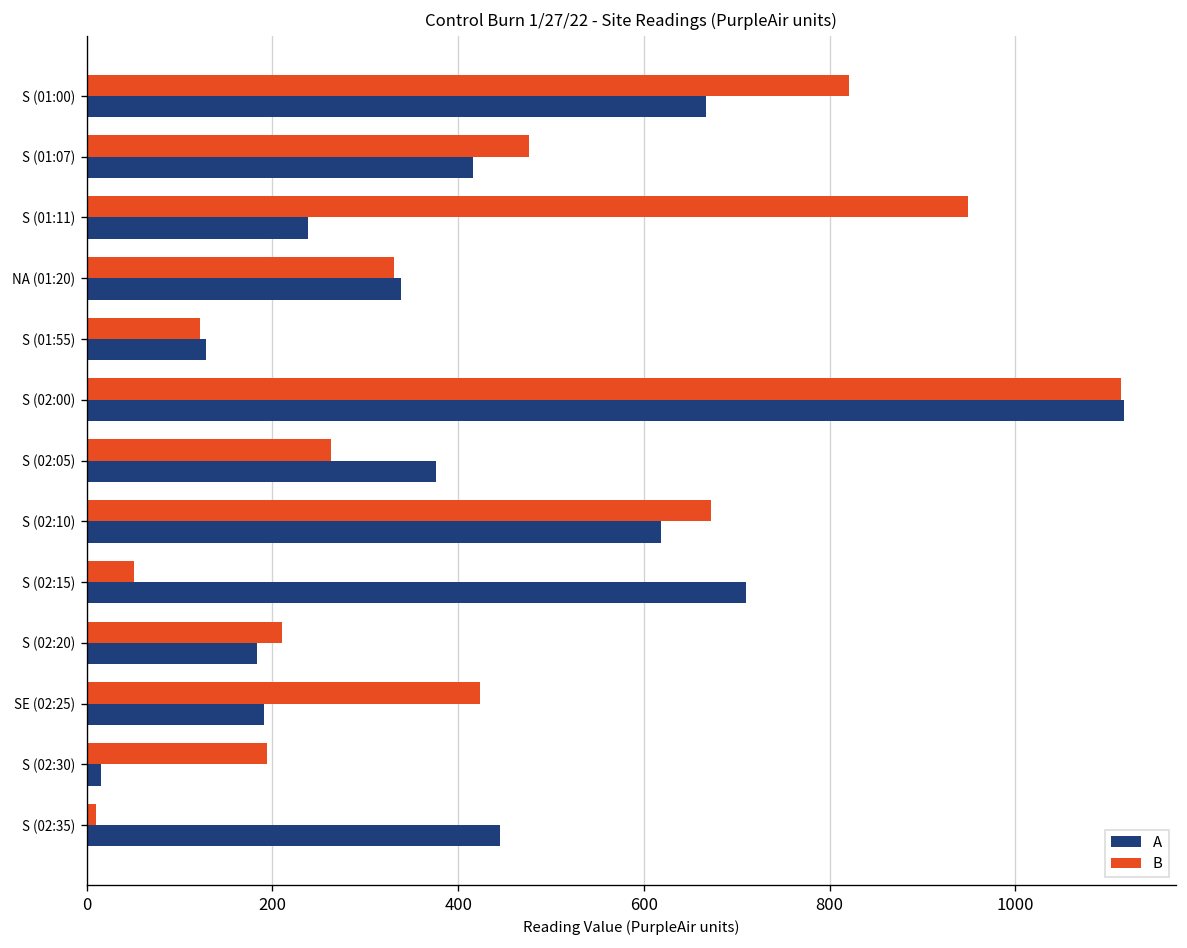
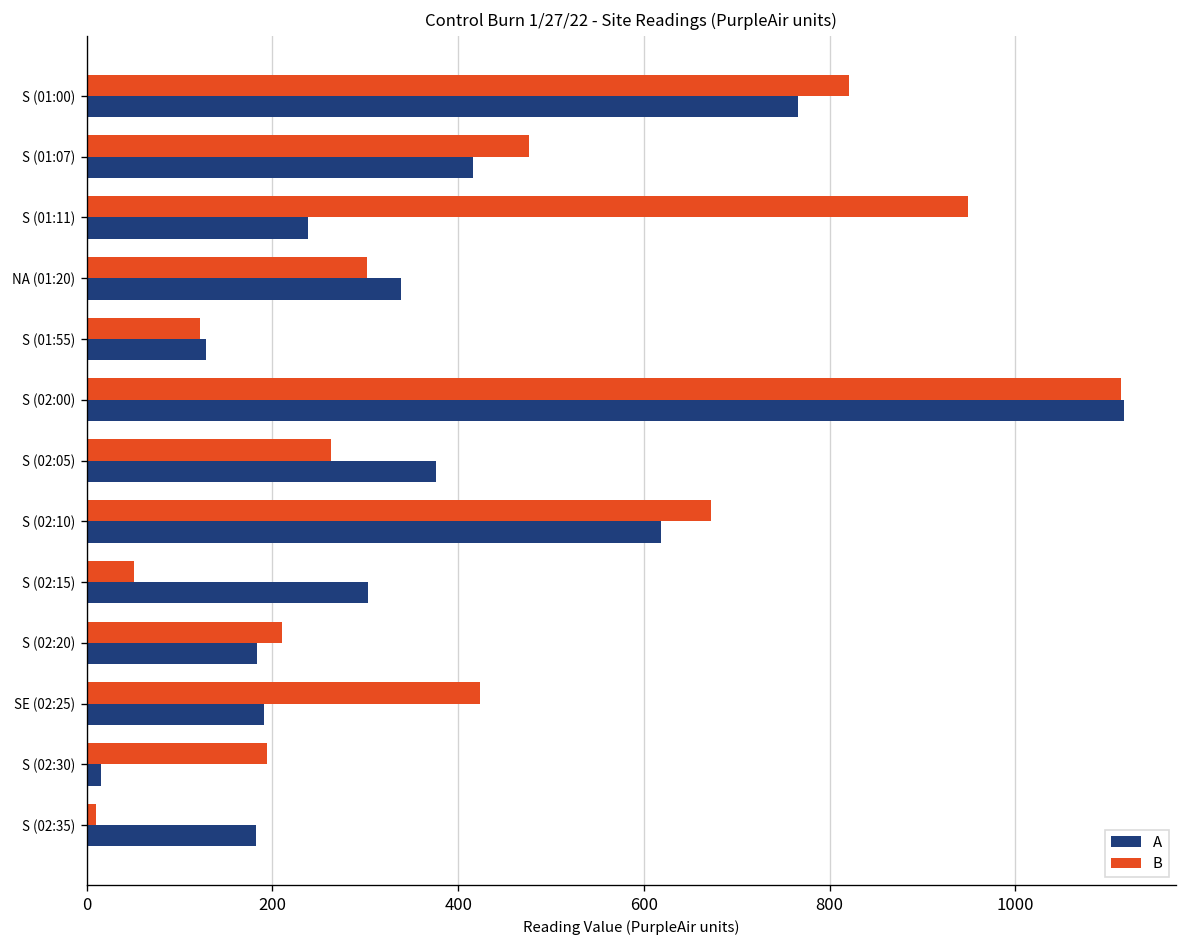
  {
    "A": {
-     "S (01:00)": 670,
+     "S (01:00)": 770,
      "S (01:07)": 420,
      "S (01:11)": 240,
      "NA (01:20)": 340,
      "S (01:55)": 130,
      "S (02:00)": 1120,
      "S (02:05)": 380,
      "S (02:10)": 620,
-     "S (02:15)": 710,
+     "S (02:15)": 300,
      "S (02:20)": 180,
      "SE (02:25)": 190,
      "S (02:30)": 20,
-     "S (02:35)": 450
+     "S (02:35)": 180
    },
    "B": {
      "S (01:00)": 820,
      "S (01:07)": 480,
      "S (01:11)": 950,
-     "NA (01:20)": 330,
+     "NA (01:20)": 300,
      "S (01:55)": 120,
      "S (02:00)": 1110,
      "S (02:05)": 260,
      "S (02:10)": 670,
      "S (02:15)": 50,
      "S (02:20)": 210,
      "SE (02:25)": 420,
      "S (02:30)": 190,
      "S (02:35)": 10
    }
  }
